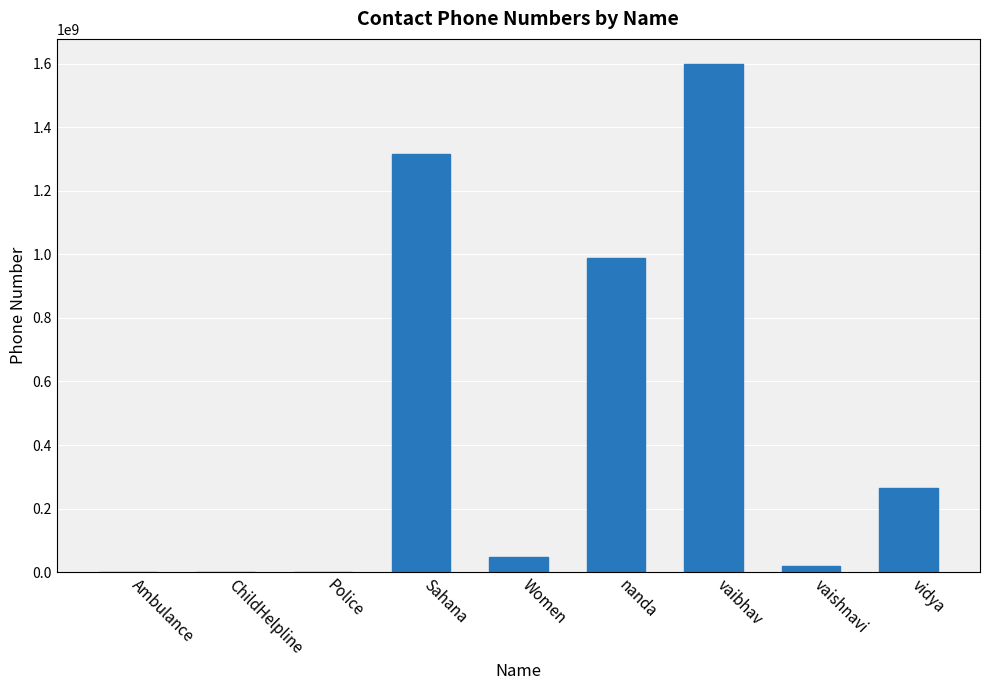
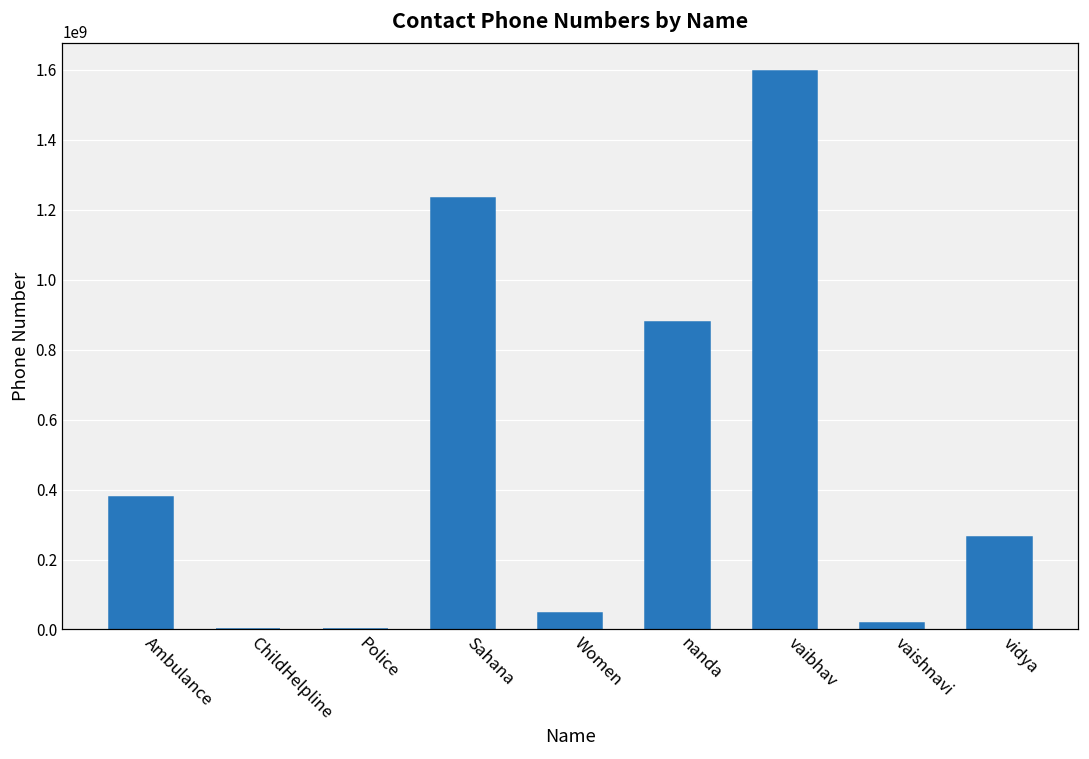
  {
-   "Ambulance": 0,
-   "Sahana": 1310000000,
+   "Ambulance": 380000000,
+   "Sahana": 1230000000,
    "Women": 50000000,
-   "nanda": 990000000,
+   "nanda": 880000000,
    "vaibhav": 1600000000,
    "vaishnavi": 20000000,
    "vidya": 260000000
  }
